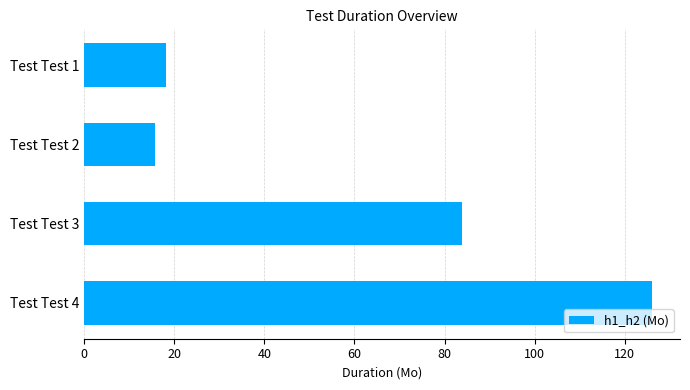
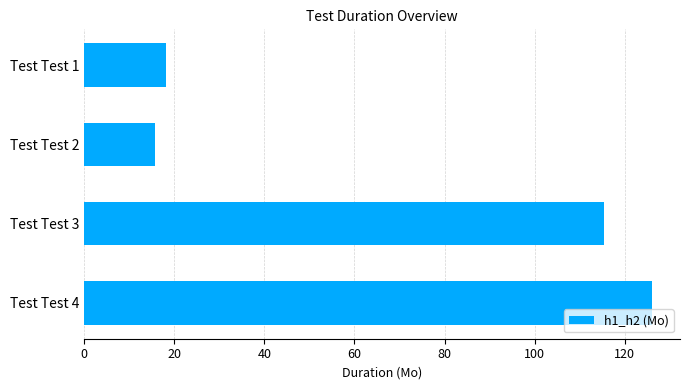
  {
    "Test Test 1": 18,
    "Test Test 2": 16,
-   "Test Test 3": 84,
+   "Test Test 3": 115,
    "Test Test 4": 126
  }
